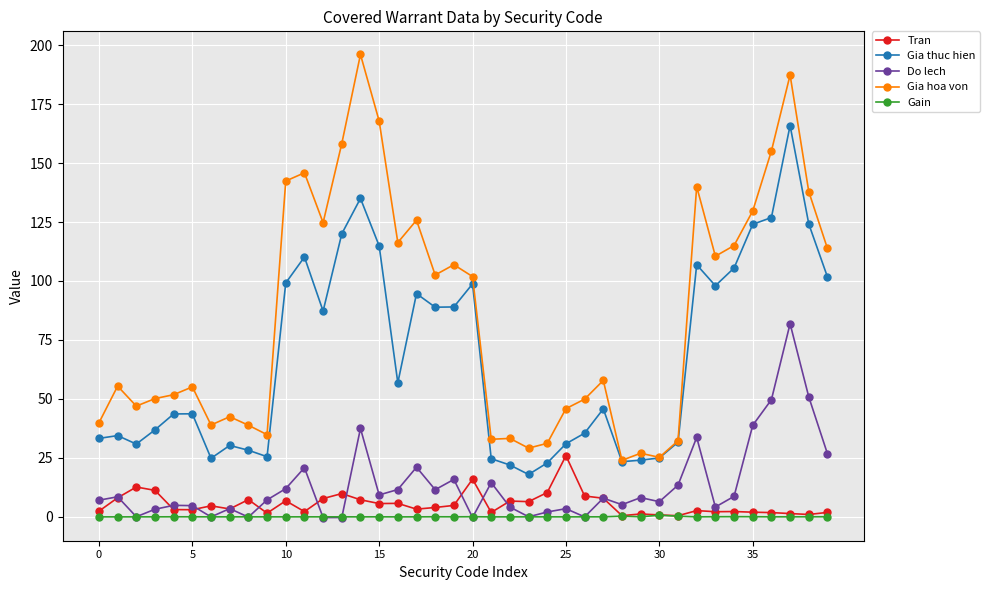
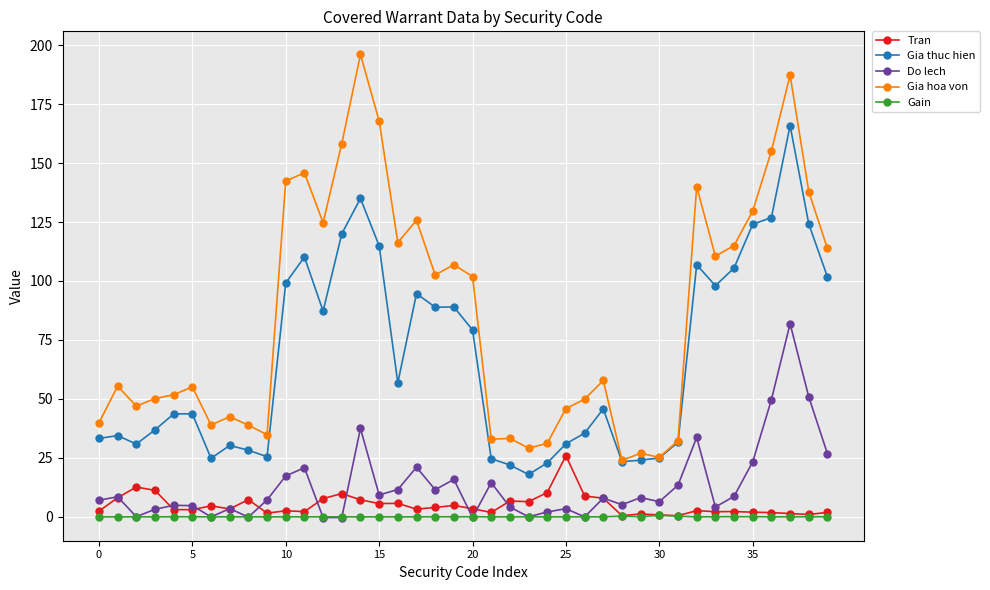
  {
    "Tran": {
      "0": 2,
      "5": 3,
-     "10": 7,
+     "10": 3,
      "15": 6,
-     "20": 16,
+     "20": 3,
      "25": 26,
      "35": 2
    },
    "Gia thuc hien": {
      "0": 33,
      "5": 44,
      "10": 99,
      "15": 115,
-     "20": 99,
+     "20": 79,
      "25": 31,
      "35": 124
    },
    "Do lech": {
      "0": 7,
      "5": 5,
-     "10": 12,
+     "10": 17,
      "15": 9,
      "25": 4,
      "30": 6,
-     "35": 39
+     "35": 23
    },
    "Gia hoa von": {
      "0": 40,
      "5": 55,
      "10": 142,
      "15": 168,
      "20": 102,
      "25": 46,
      "35": 130
    },
    "Gain": {
      "0": 0,
      "5": 0,
      "10": 0,
      "15": 0,
      "25": 0,
      "35": 0
    }
  }
